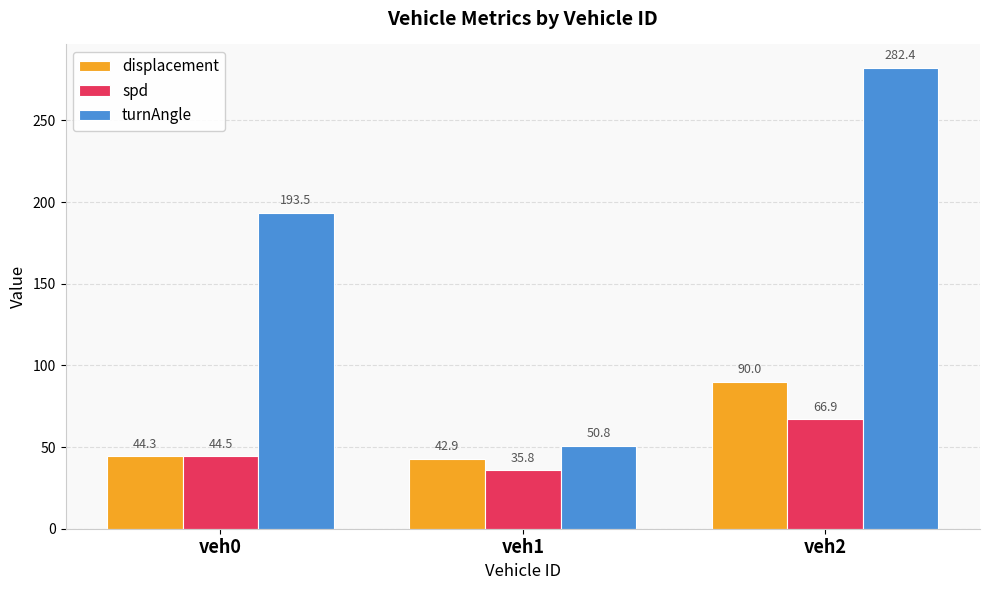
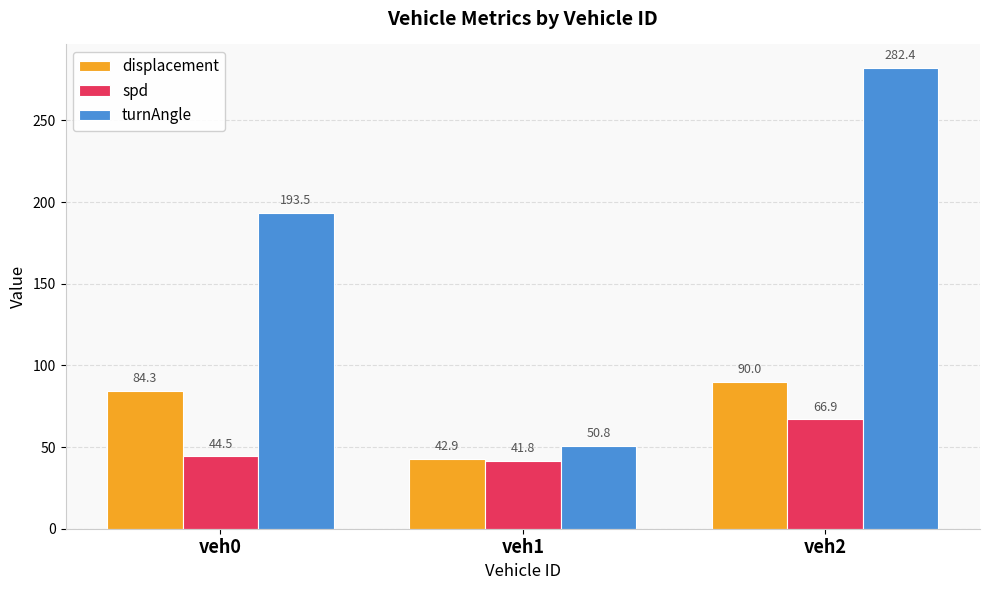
  {
    "displacement": {
-     "veh0": 44.3,
+     "veh0": 84.3,
      "veh1": 42.9,
      "veh2": 90.0
    },
    "spd": {
      "veh0": 44.5,
-     "veh1": 35.8,
+     "veh1": 41.8,
      "veh2": 66.9
    },
    "turnAngle": {
      "veh0": 193.5,
      "veh1": 50.8,
      "veh2": 282.4
    }
  }
